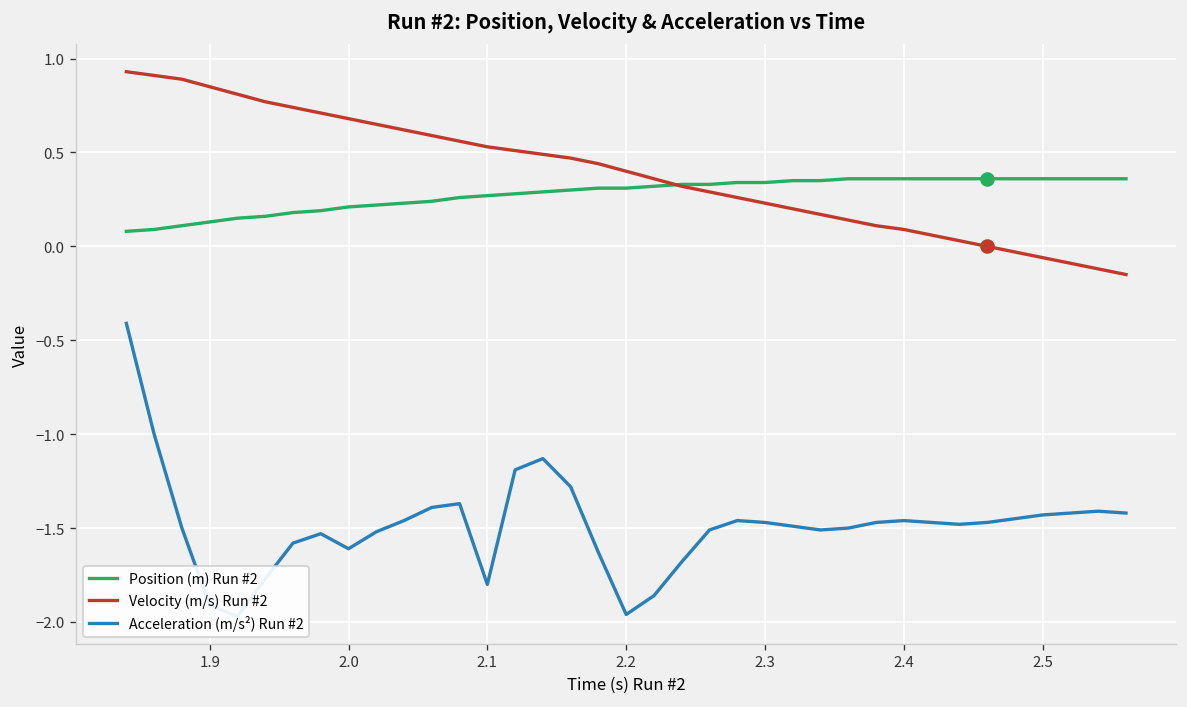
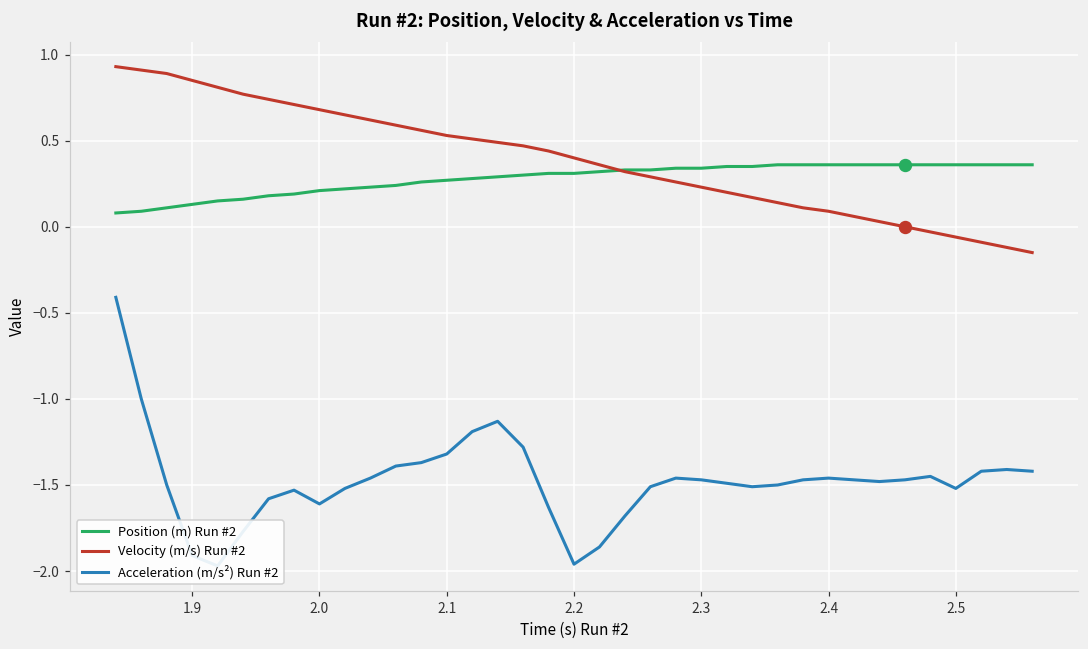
  {
    "Acceleration (m/s²) Run #2": {
      "2.0": -1.61,
-     "2.1": -1.80,
+     "2.1": -1.32,
      "2.2": -1.96,
      "2.3": -1.47,
      "2.4": -1.46,
-     "2.5": -1.43
+     "2.5": -1.52
    }
  }
